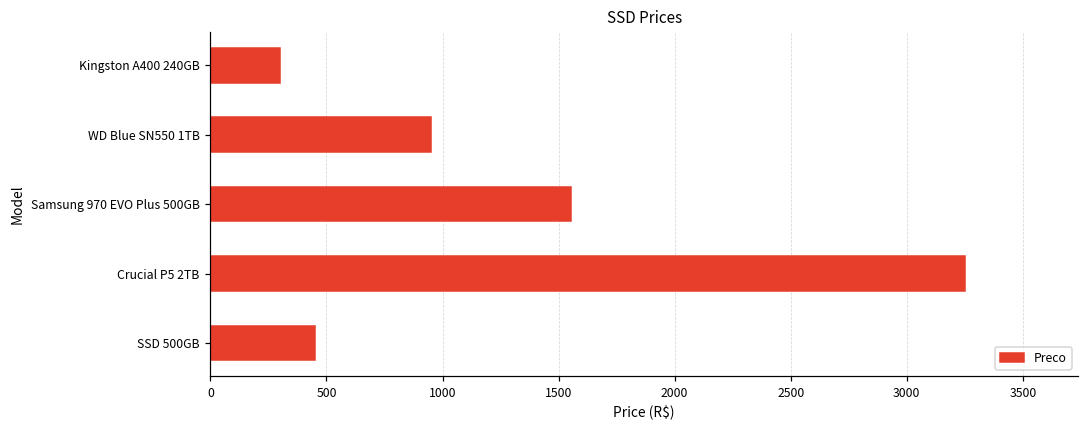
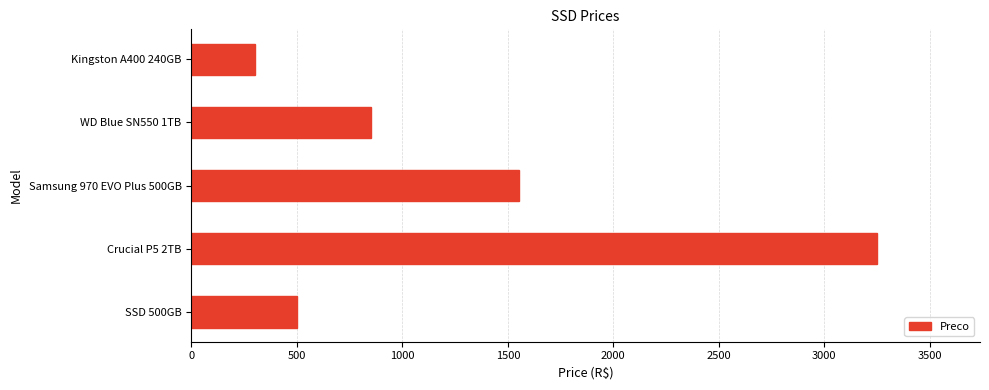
  {
    "Kingston A400 240GB": 300,
-   "WD Blue SN550 1TB": 950,
+   "WD Blue SN550 1TB": 850,
    "Samsung 970 EVO Plus 500GB": 1550,
    "Crucial P5 2TB": 3250,
-   "SSD 500GB": 450
+   "SSD 500GB": 500
  }
